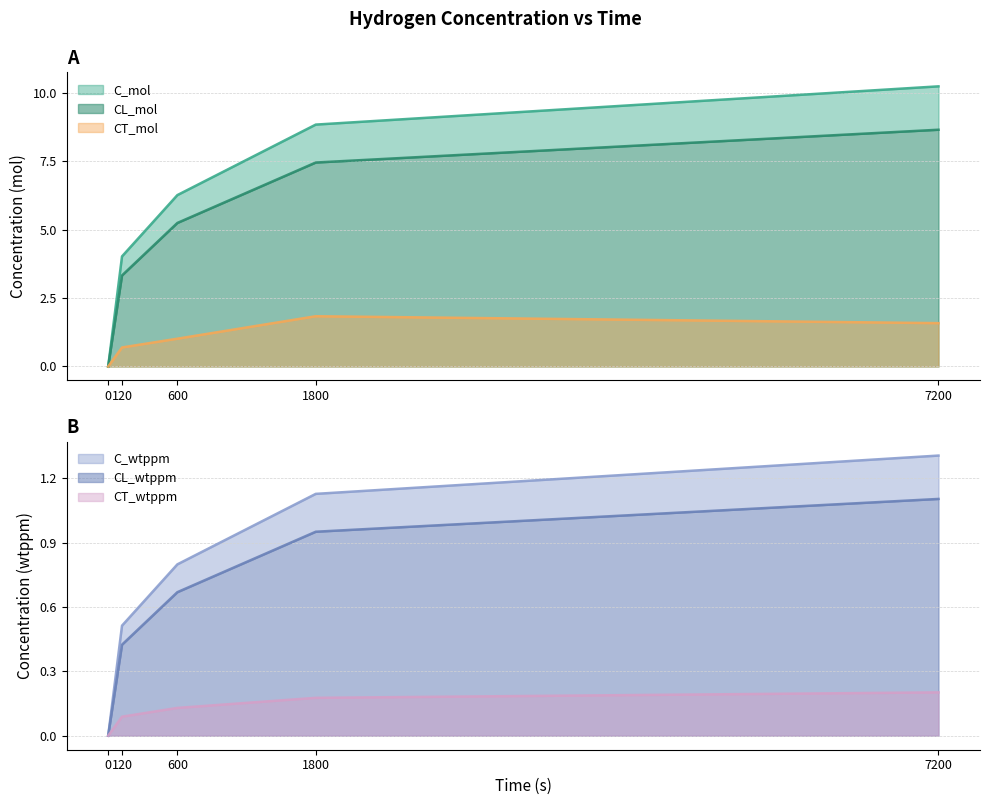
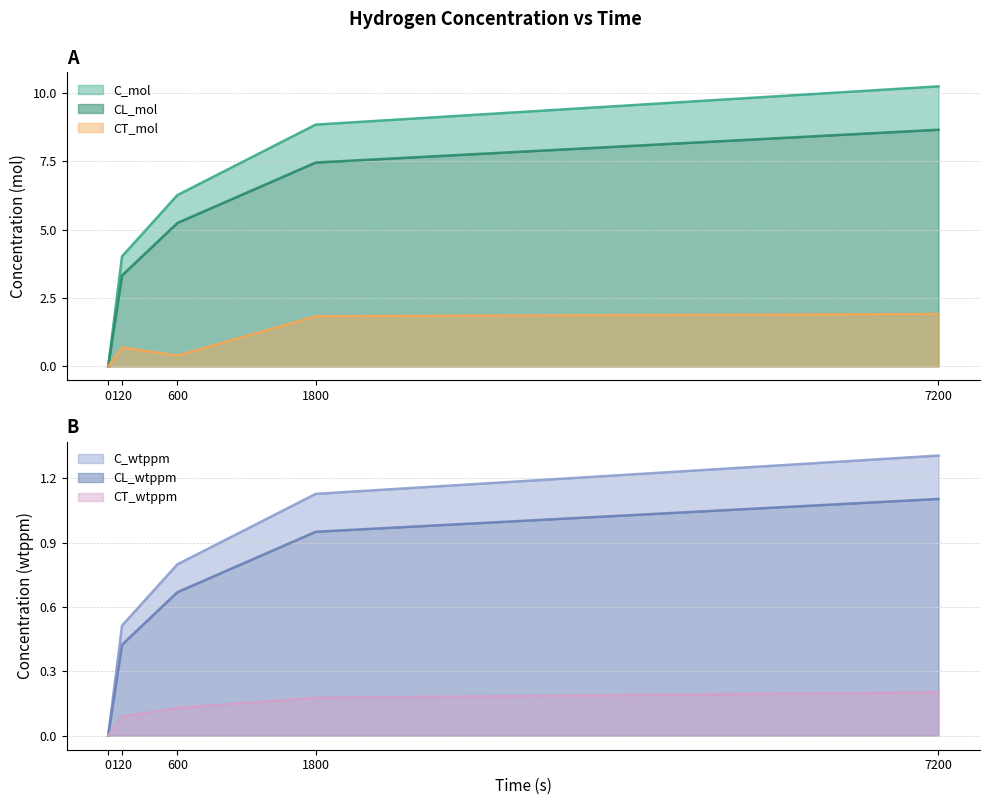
  {
    "A": {
      "CT_mol": {
        "120": 0.7,
-       "600": 1.0,
+       "600": 0.4,
        "1800": 1.8,
-       "7200": 1.6
+       "7200": 1.9
      }
    }
  }
